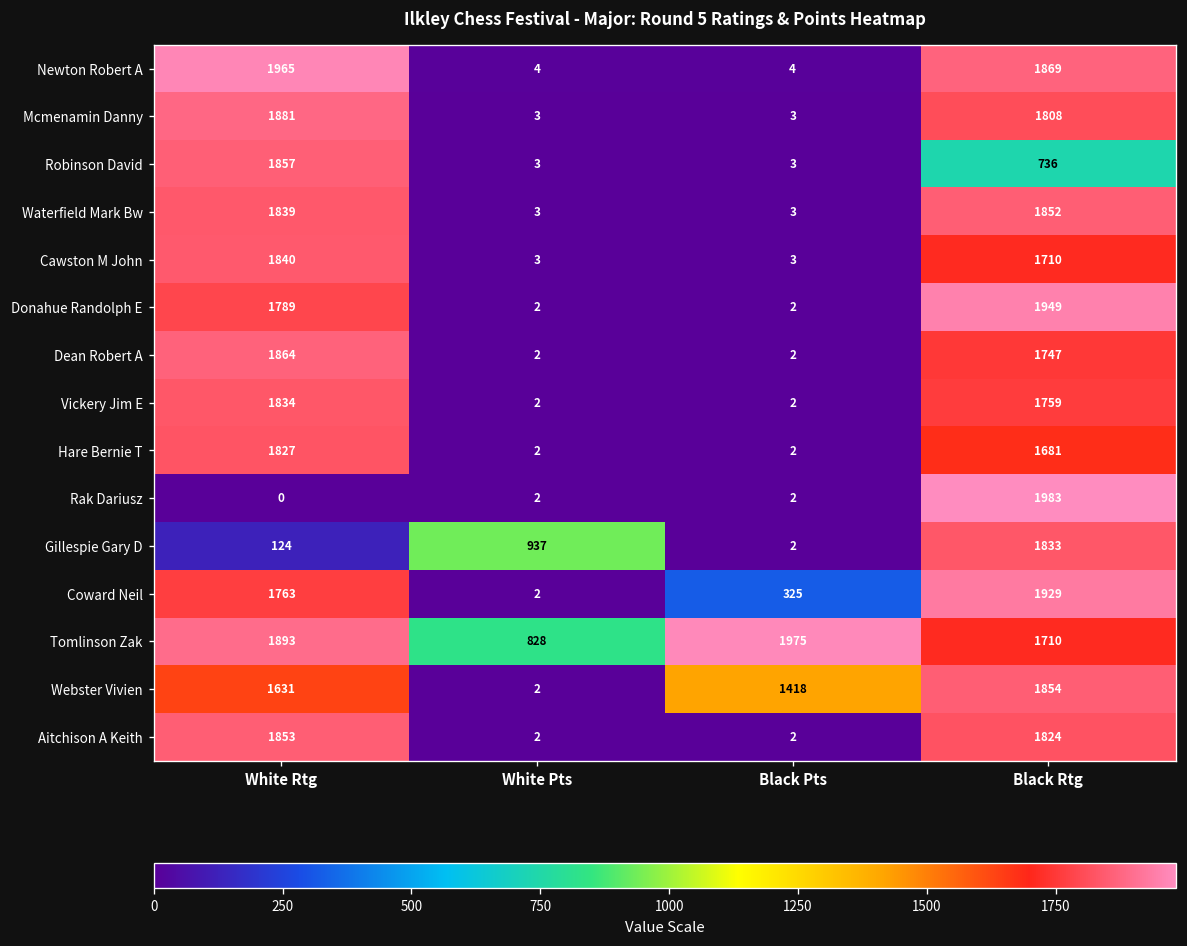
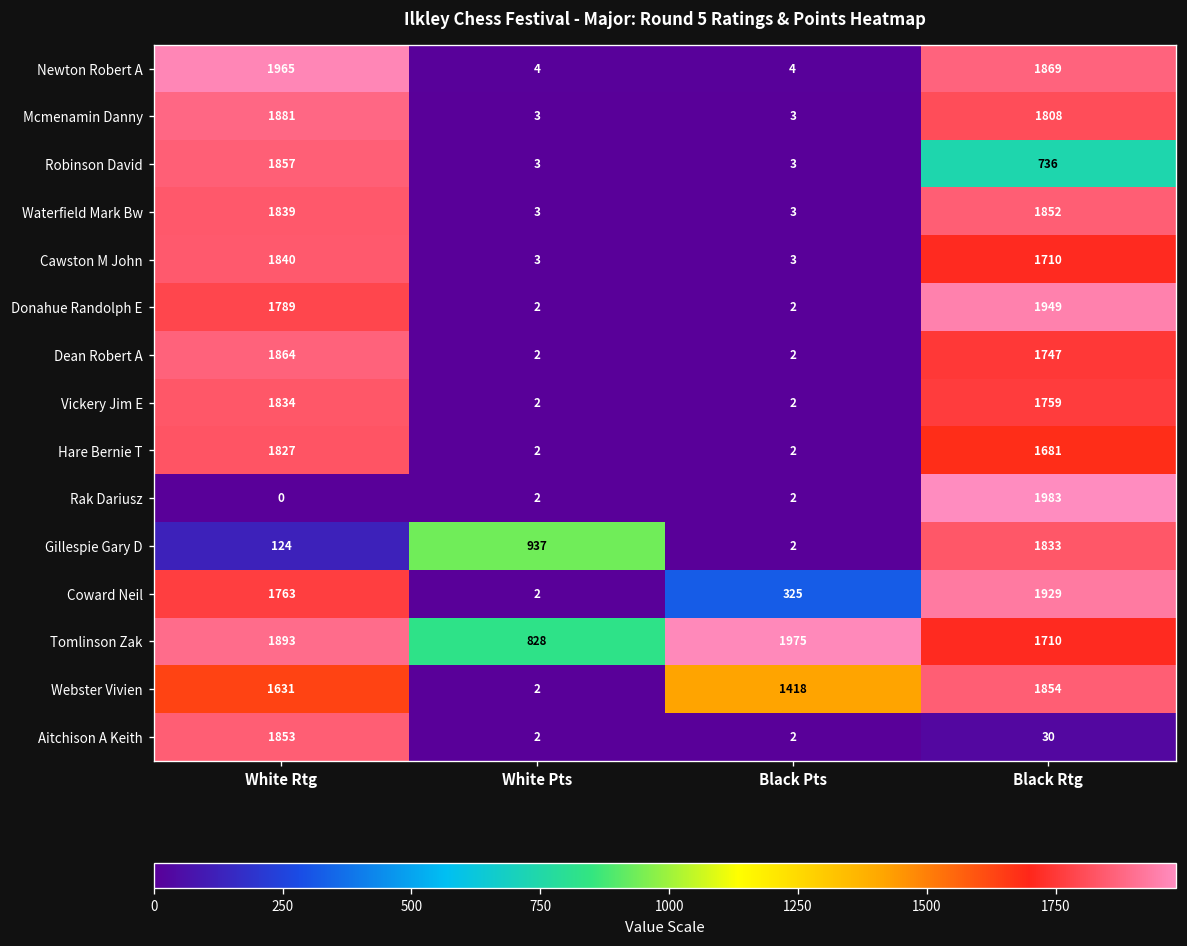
  {
    "Newton Robert A": {
      "White Rtg": 1965,
      "White Pts": 4,
      "Black Pts": 4,
      "Black Rtg": 1869
    },
    "Mcmenamin Danny": {
      "White Rtg": 1881,
      "White Pts": 3,
      "Black Pts": 3,
      "Black Rtg": 1808
    },
    "Robinson David": {
      "White Rtg": 1857,
      "White Pts": 3,
      "Black Pts": 3,
      "Black Rtg": 736
    },
    "Waterfield Mark Bw": {
      "White Rtg": 1839,
      "White Pts": 3,
      "Black Pts": 3,
      "Black Rtg": 1852
    },
    "Cawston M John": {
      "White Rtg": 1840,
      "White Pts": 3,
      "Black Pts": 3,
      "Black Rtg": 1710
    },
    "Donahue Randolph E": {
      "White Rtg": 1789,
      "White Pts": 2,
      "Black Pts": 2,
      "Black Rtg": 1949
    },
    "Dean Robert A": {
      "White Rtg": 1864,
      "White Pts": 2,
      "Black Pts": 2,
      "Black Rtg": 1747
    },
    "Vickery Jim E": {
      "White Rtg": 1834,
      "White Pts": 2,
      "Black Pts": 2,
      "Black Rtg": 1759
    },
    "Hare Bernie T": {
      "White Rtg": 1827,
      "White Pts": 2,
      "Black Pts": 2,
      "Black Rtg": 1681
    },
    "Rak Dariusz": {
      "White Rtg": 0,
      "White Pts": 2,
      "Black Pts": 2,
      "Black Rtg": 1983
    },
    "Gillespie Gary D": {
      "White Rtg": 124,
      "White Pts": 937,
      "Black Pts": 2,
      "Black Rtg": 1833
    },
    "Coward Neil": {
      "White Rtg": 1763,
      "White Pts": 2,
      "Black Pts": 325,
      "Black Rtg": 1929
    },
    "Tomlinson Zak": {
      "White Rtg": 1893,
      "White Pts": 828,
      "Black Pts": 1975,
      "Black Rtg": 1710
    },
    "Webster Vivien": {
      "White Rtg": 1631,
      "White Pts": 2,
      "Black Pts": 1418,
      "Black Rtg": 1854
    },
    "Aitchison A Keith": {
      "White Rtg": 1853,
      "White Pts": 2,
      "Black Pts": 2,
-     "Black Rtg": 1824
+     "Black Rtg": 30
    }
  }
